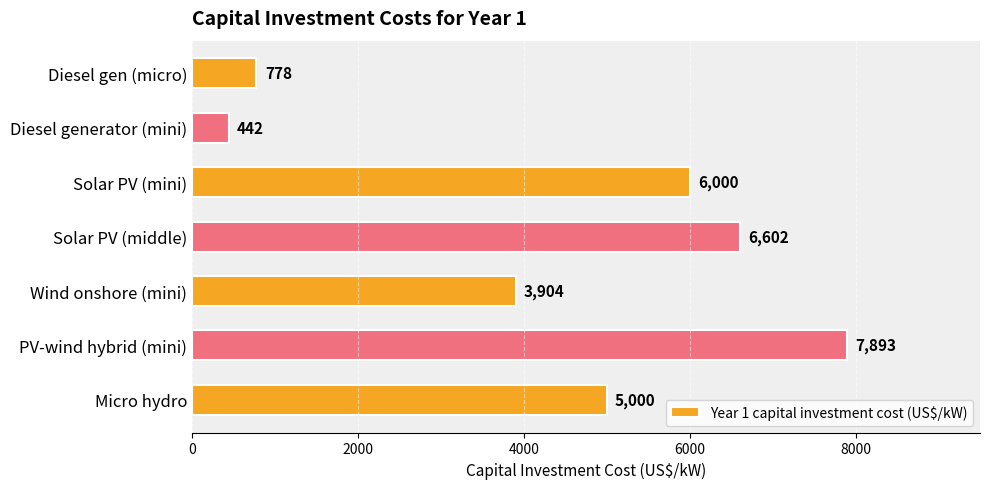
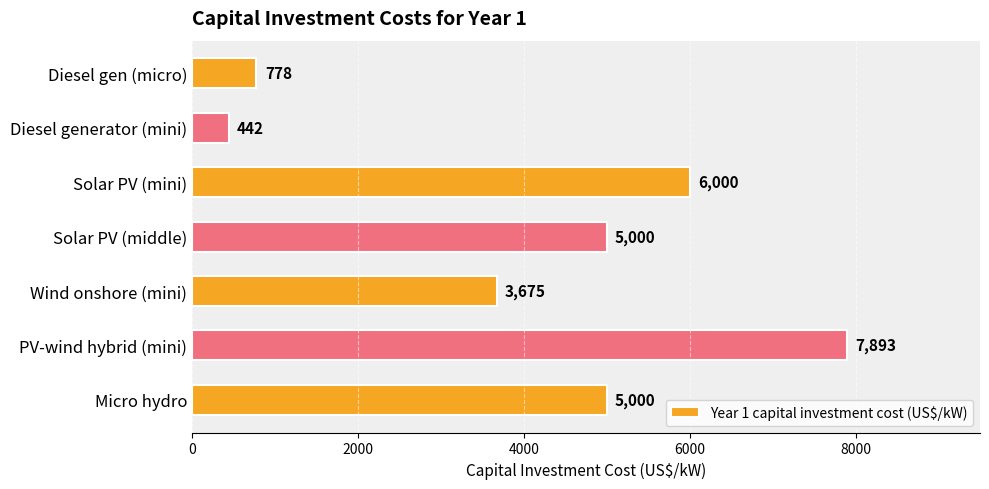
  {
    "Diesel gen (micro)": "778",
    "Diesel generator (mini)": "442",
    "Solar PV (mini)": "6,000",
-   "Solar PV (middle)": "6,602",
-   "Wind onshore (mini)": "3,904",
+   "Solar PV (middle)": "5,000",
+   "Wind onshore (mini)": "3,675",
    "PV-wind hybrid (mini)": "7,893",
    "Micro hydro": "5,000"
  }
